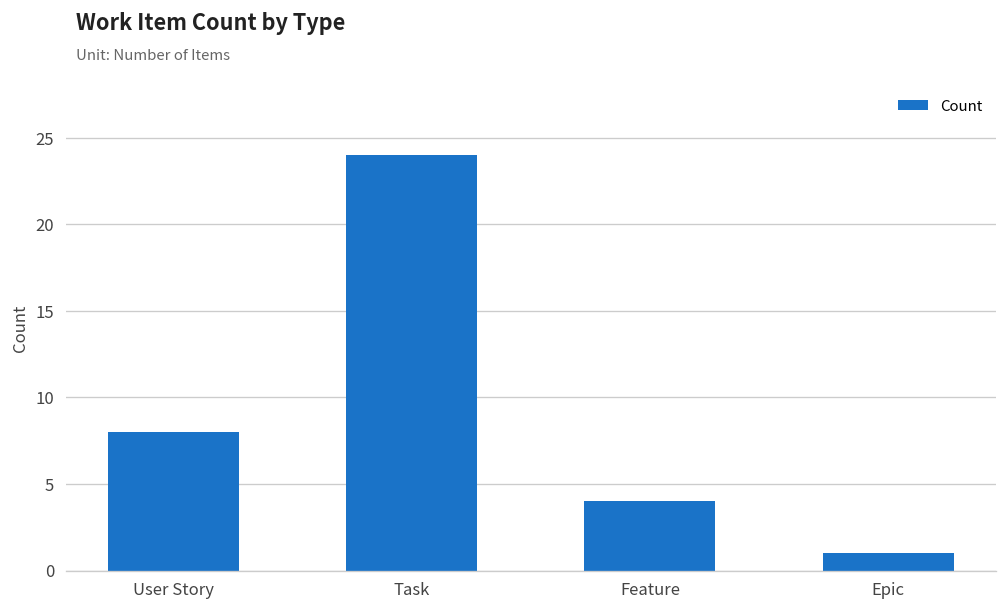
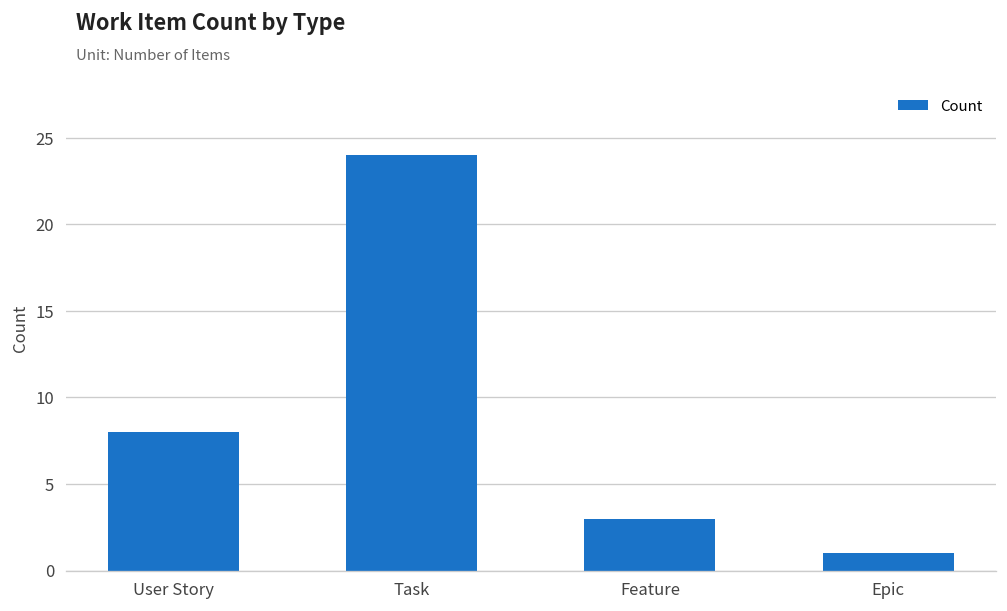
  {
    "User Story": 8,
    "Task": 24,
-   "Feature": 4,
+   "Feature": 3,
    "Epic": 1
  }
